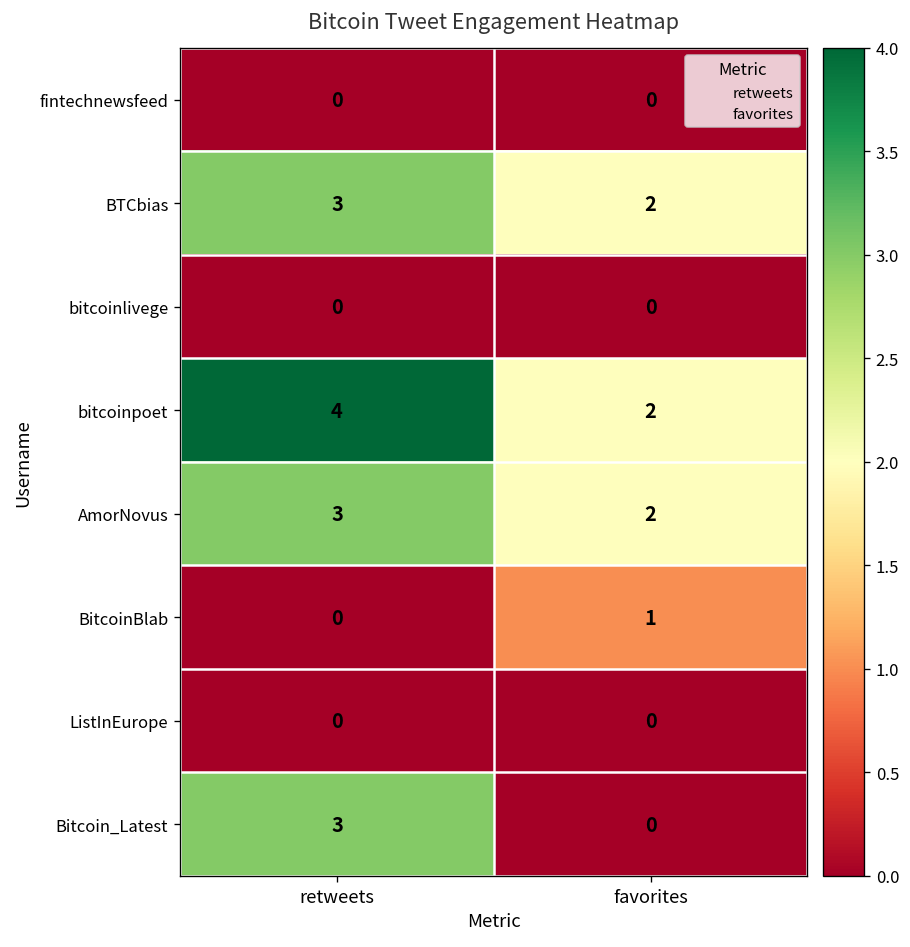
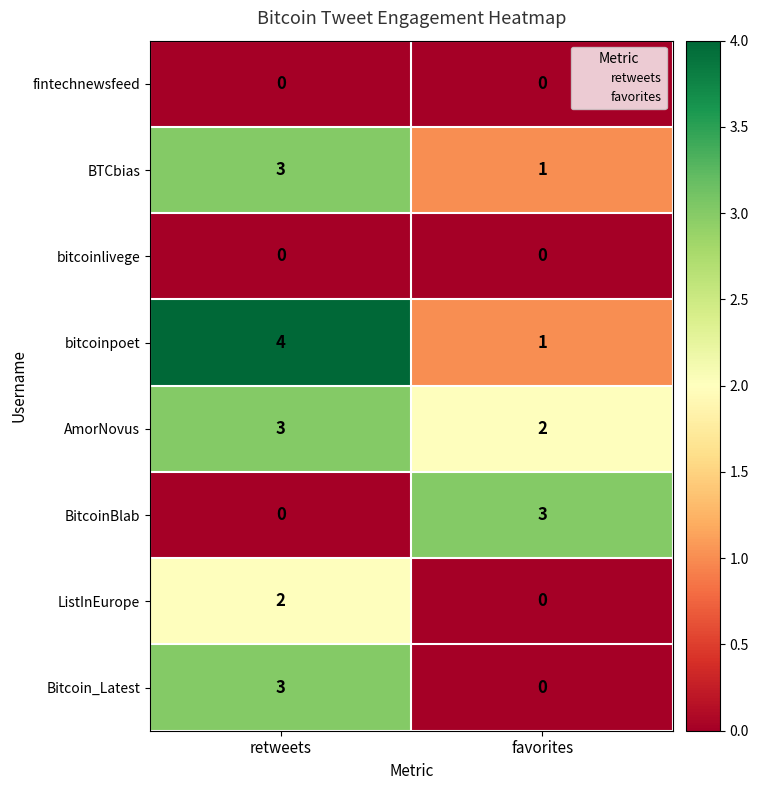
  {
    "fintechnewsfeed": {
      "retweets": 0,
      "favorites": 0
    },
    "BTCbias": {
      "retweets": 3,
-     "favorites": 2
+     "favorites": 1
    },
    "bitcoinlivege": {
      "retweets": 0,
      "favorites": 0
    },
    "bitcoinpoet": {
      "retweets": 4,
-     "favorites": 2
+     "favorites": 1
    },
    "AmorNovus": {
      "retweets": 3,
      "favorites": 2
    },
    "BitcoinBlab": {
      "retweets": 0,
-     "favorites": 1
+     "favorites": 3
    },
    "ListInEurope": {
-     "retweets": 0,
+     "retweets": 2,
      "favorites": 0
    },
    "Bitcoin_Latest": {
      "retweets": 3,
      "favorites": 0
    }
  }
